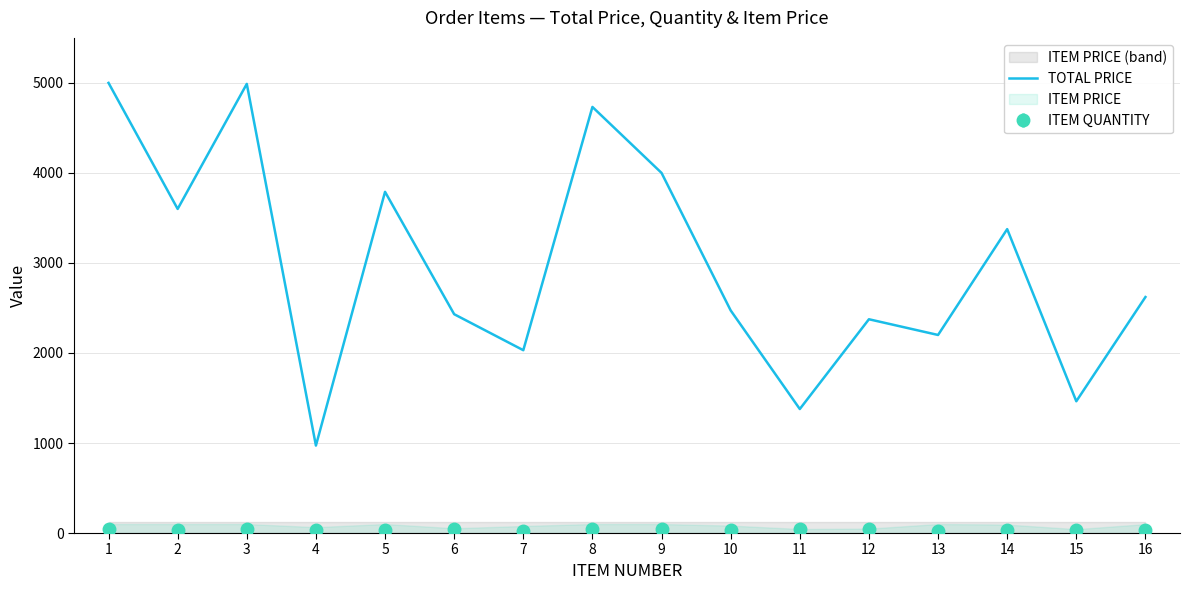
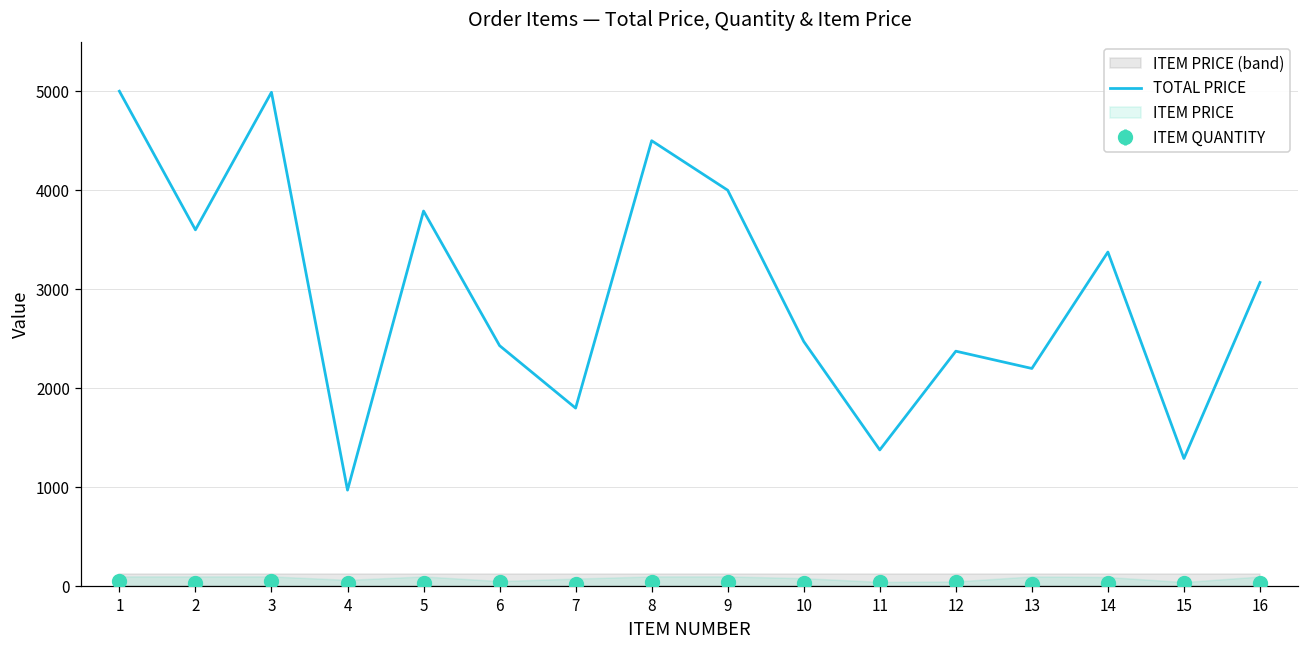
  {
    "TOTAL PRICE": {
      "1": 5000,
      "2": 3600,
      "3": 5000,
      "4": 1000,
      "5": 3800,
      "6": 2400,
-     "7": 2000,
-     "8": 4700,
+     "7": 1800,
+     "8": 4500,
      "9": 4000,
      "10": 2500,
      "11": 1400,
      "12": 2400,
      "13": 2200,
      "14": 3400,
-     "15": 1500,
-     "16": 2600
+     "15": 1300,
+     "16": 3100
    }
  }
